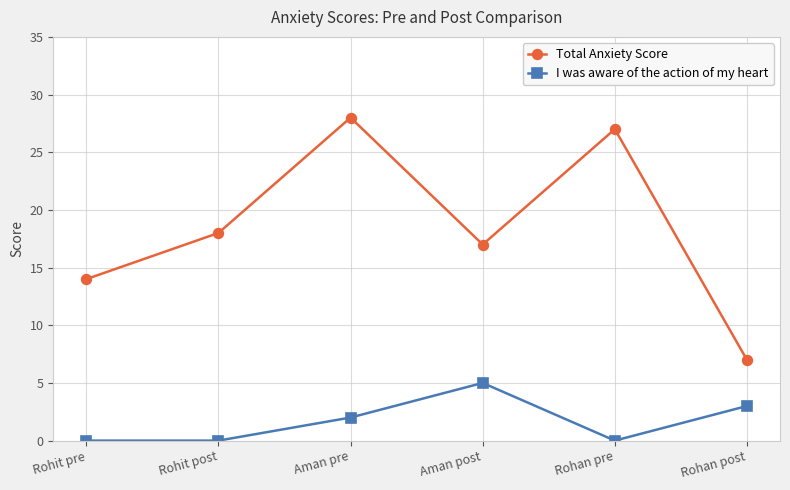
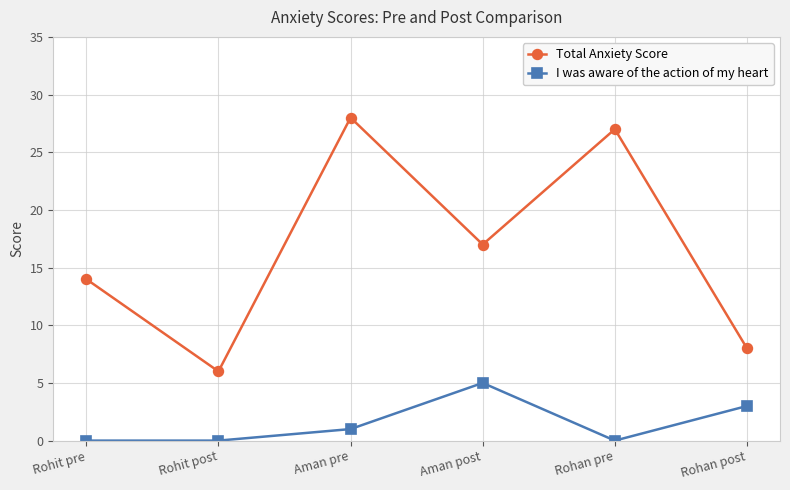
  {
    "Total Anxiety Score": {
      "Rohit pre": 14,
-     "Rohit post": 18,
+     "Rohit post": 6,
      "Aman pre": 28,
      "Aman post": 17,
      "Rohan pre": 27,
-     "Rohan post": 7
+     "Rohan post": 8
    },
    "I was aware of the action of my heart": {
      "Rohit pre": 0,
      "Rohit post": 0,
-     "Aman pre": 2,
+     "Aman pre": 1,
      "Aman post": 5,
      "Rohan pre": 0,
      "Rohan post": 3
    }
  }
